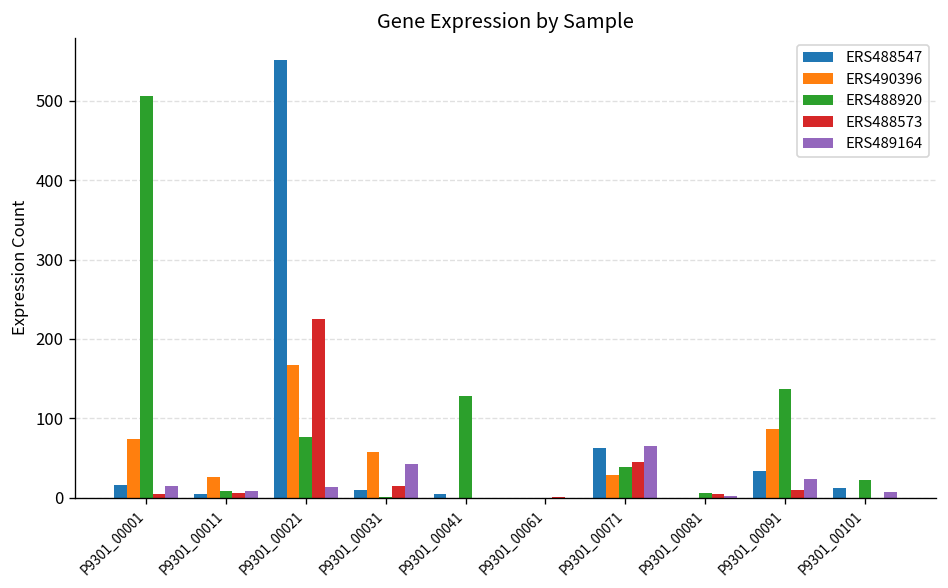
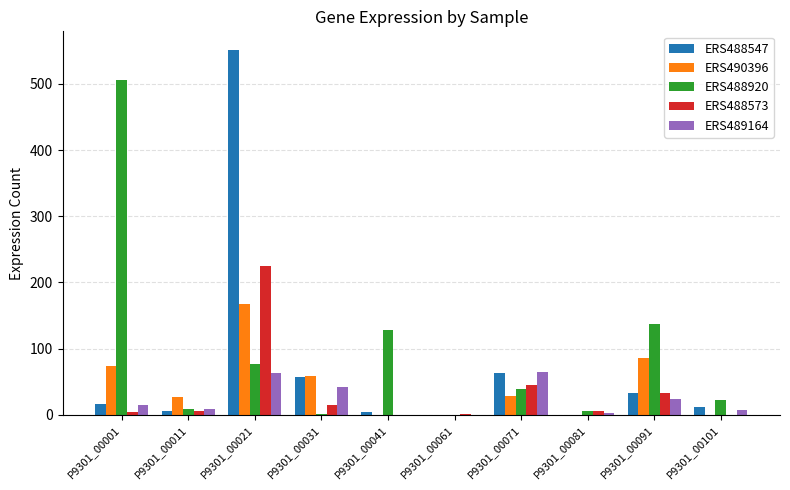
  {
    "ERS488547": {
      "P9301_00001": 20,
      "P9301_00011": 10,
      "P9301_00021": 550,
-     "P9301_00031": 10,
+     "P9301_00031": 60,
      "P9301_00041": 0,
      "P9301_00061": 0,
      "P9301_00071": 60,
      "P9301_00081": 0,
      "P9301_00091": 30,
      "P9301_00101": 10
    },
    "ERS490396": {
      "P9301_00001": 70,
      "P9301_00011": 30,
      "P9301_00021": 170,
      "P9301_00031": 60,
      "P9301_00041": 0,
      "P9301_00061": 0,
      "P9301_00071": 30,
      "P9301_00081": 0,
      "P9301_00091": 90,
      "P9301_00101": 0
    },
    "ERS488920": {
      "P9301_00001": 510,
      "P9301_00011": 10,
      "P9301_00021": 80,
      "P9301_00041": 130,
      "P9301_00061": 0,
      "P9301_00071": 40,
      "P9301_00081": 10,
      "P9301_00091": 140,
      "P9301_00101": 20
    },
    "ERS488573": {
      "P9301_00001": 0,
      "P9301_00011": 10,
      "P9301_00021": 230,
      "P9301_00031": 20,
      "P9301_00041": 0,
      "P9301_00071": 50,
      "P9301_00081": 10,
-     "P9301_00091": 10,
+     "P9301_00091": 30,
      "P9301_00101": 0
    },
    "ERS489164": {
      "P9301_00001": 20,
      "P9301_00011": 10,
-     "P9301_00021": 10,
+     "P9301_00021": 60,
      "P9301_00031": 40,
      "P9301_00041": 0,
      "P9301_00061": 0,
      "P9301_00071": 70,
      "P9301_00091": 20,
      "P9301_00101": 10
    }
  }
